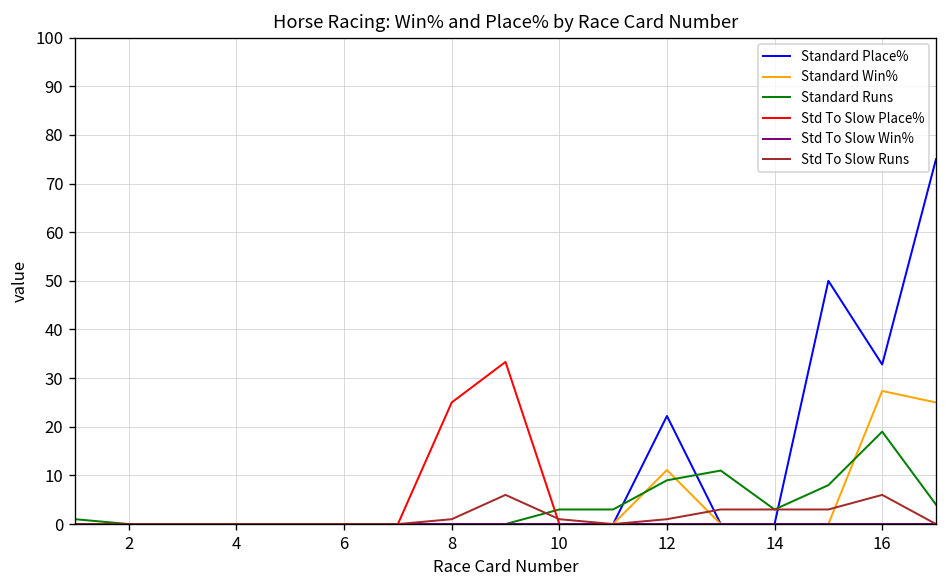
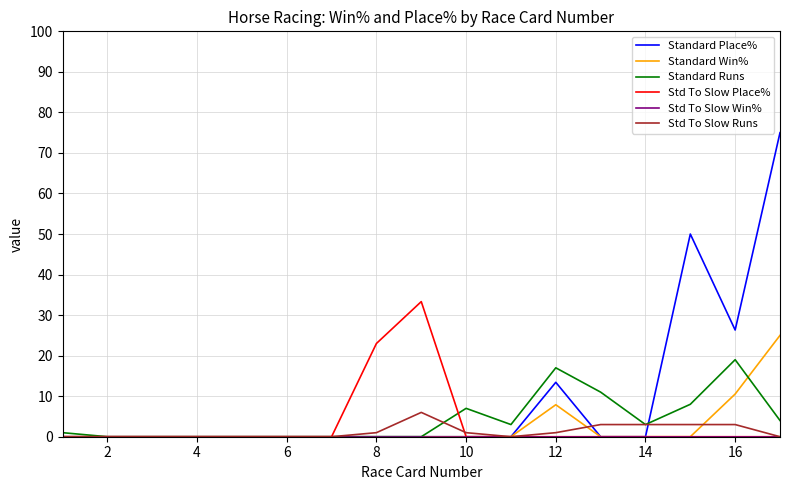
  {
    "Standard Place%": {
-     "12": 22,
-     "16": 33
+     "12": 13,
+     "16": 26
    },
    "Standard Win%": {
-     "12": 11,
-     "16": 27
+     "12": 8,
+     "16": 11
    },
    "Standard Runs": {
-     "10": 3,
-     "12": 9,
+     "10": 7,
+     "12": 17,
      "16": 19
    },
    "Std To Slow Place%": {
-     "8": 25
+     "8": 23
    },
    "Std To Slow Runs": {
      "8": 1,
      "10": 1,
      "12": 1,
-     "16": 6
+     "16": 3
    }
  }
